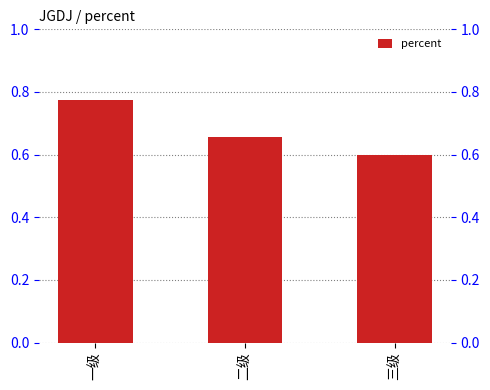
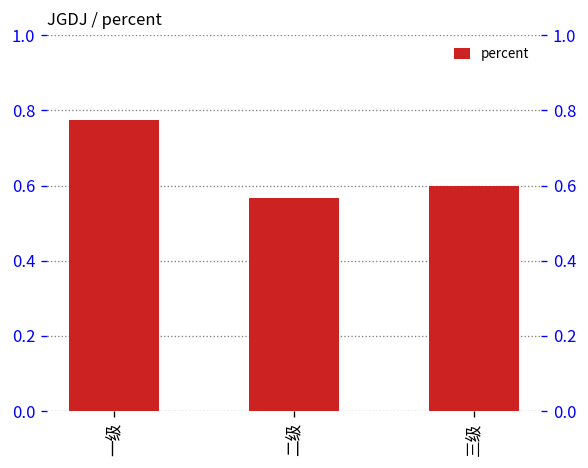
  {
    "一级": 0.78,
-   "二级": 0.66,
+   "二级": 0.57,
    "三级": 0.60
  }
